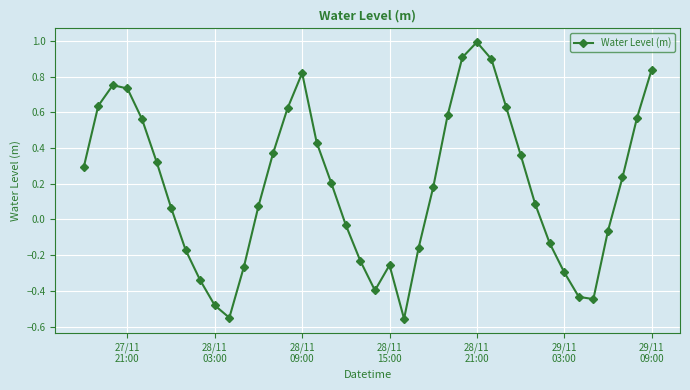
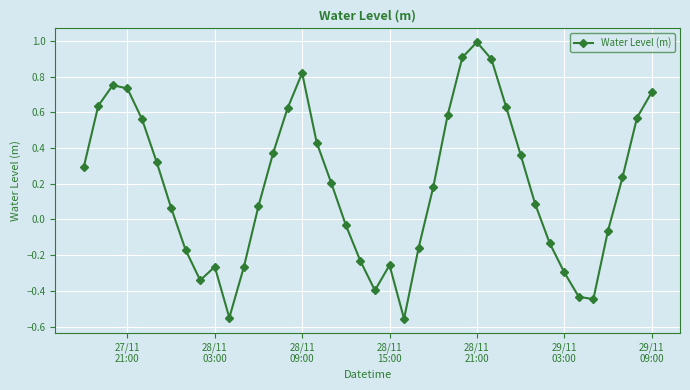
  {
    "27/11 21:00": 0.73,
-   "28/11 03:00": -0.48,
+   "28/11 03:00": -0.27,
    "28/11 09:00": 0.82,
    "28/11 15:00": -0.26,
    "28/11 21:00": 0.99,
    "29/11 03:00": -0.30,
-   "29/11 09:00": 0.84
+   "29/11 09:00": 0.71
  }
